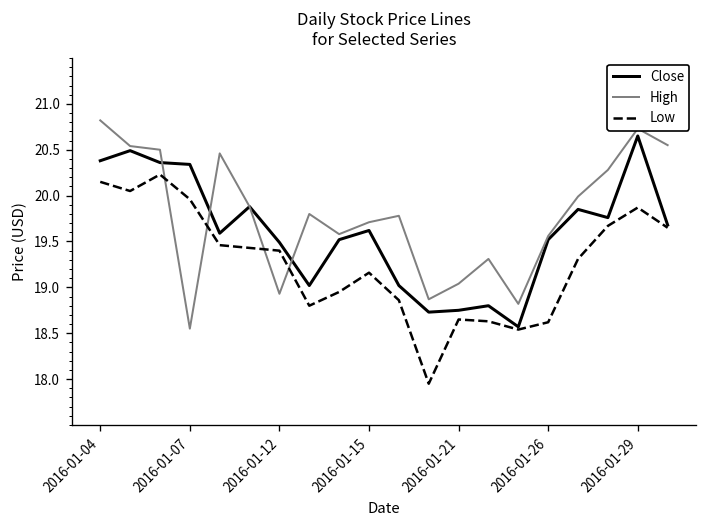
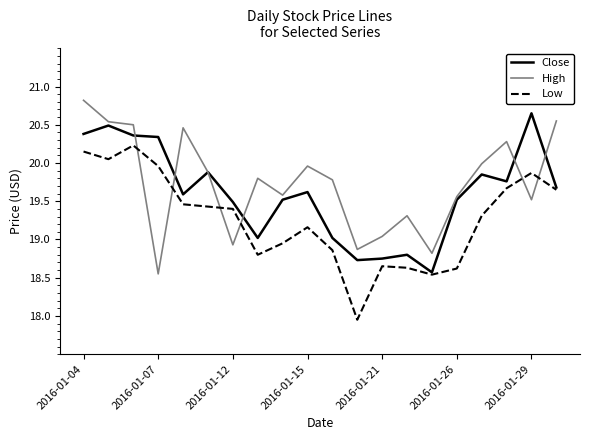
  {
    "High": {
      "2016-01-04": 20.8,
      "2016-01-07": 18.6,
      "2016-01-12": 18.9,
-     "2016-01-15": 19.7,
+     "2016-01-15": 20.0,
      "2016-01-21": 19.0,
      "2016-01-26": 19.6,
-     "2016-01-29": 20.7
+     "2016-01-29": 19.5
    }
  }
